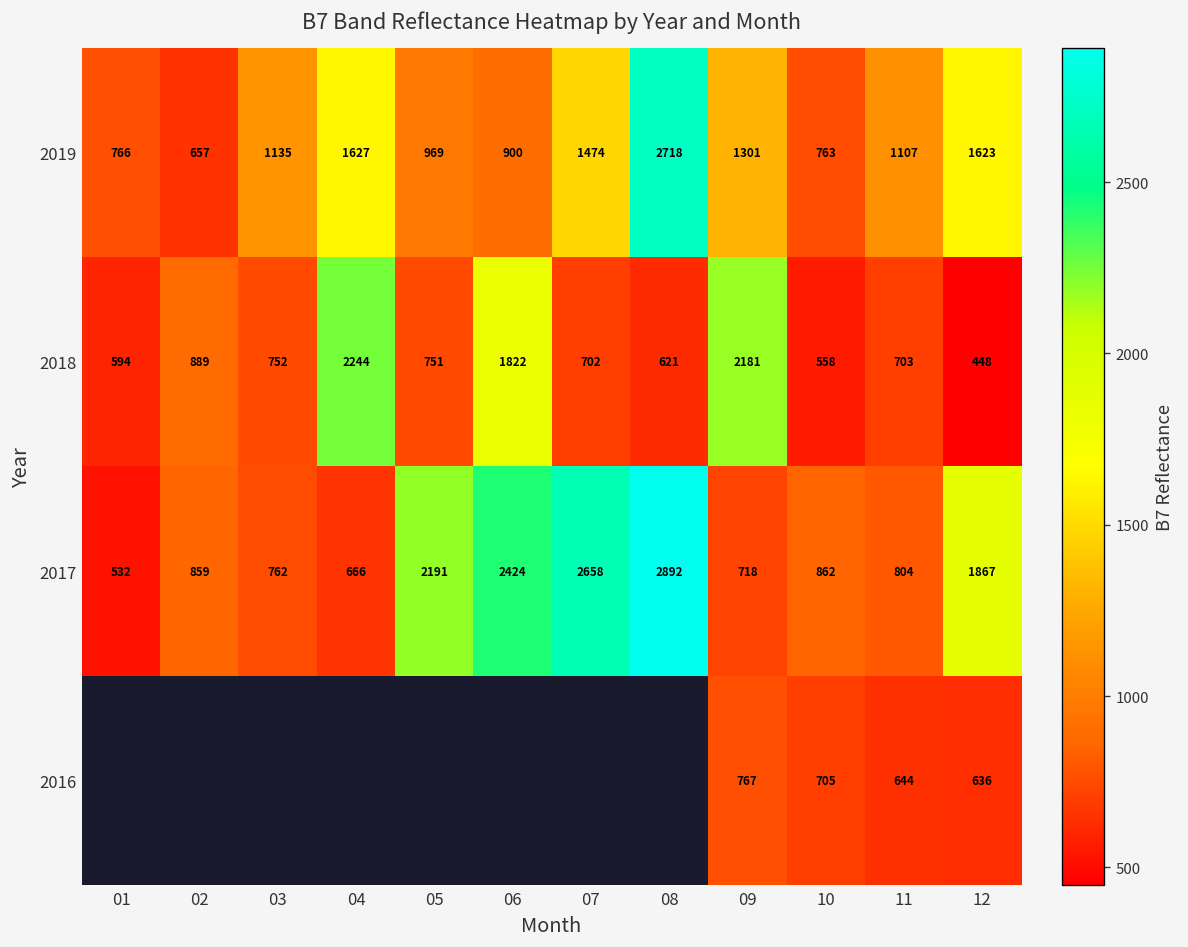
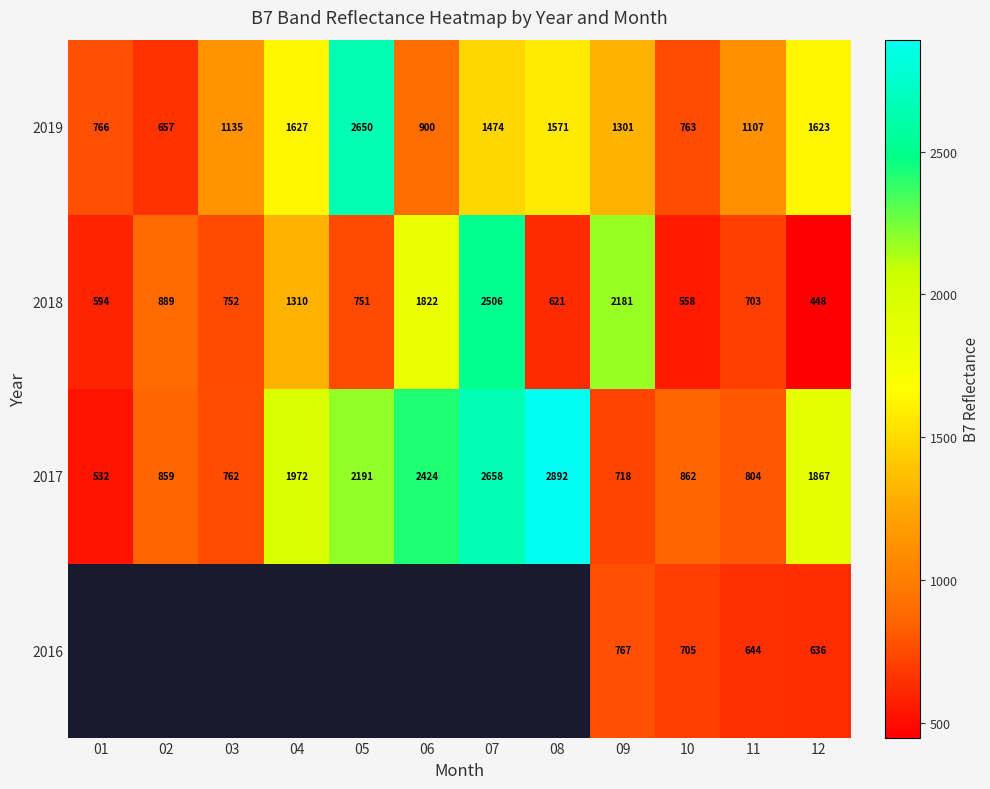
  {
    "2019": {
      "01": 766,
      "02": 657,
      "03": 1135,
      "04": 1627,
-     "05": 969,
+     "05": 2650,
      "06": 900,
      "07": 1474,
-     "08": 2718,
+     "08": 1571,
      "09": 1301,
      "10": 763,
      "11": 1107,
      "12": 1623
    },
    "2018": {
      "01": 594,
      "02": 889,
      "03": 752,
-     "04": 2244,
+     "04": 1310,
      "05": 751,
      "06": 1822,
-     "07": 702,
+     "07": 2506,
      "08": 621,
      "09": 2181,
      "10": 558,
      "11": 703,
      "12": 448
    },
    "2017": {
      "01": 532,
      "02": 859,
      "03": 762,
-     "04": 666,
+     "04": 1972,
      "05": 2191,
      "06": 2424,
      "07": 2658,
      "08": 2892,
      "09": 718,
      "10": 862,
      "11": 804,
      "12": 1867
    },
    "2016": {
      "09": 767,
      "10": 705,
      "11": 644,
      "12": 636
    }
  }
